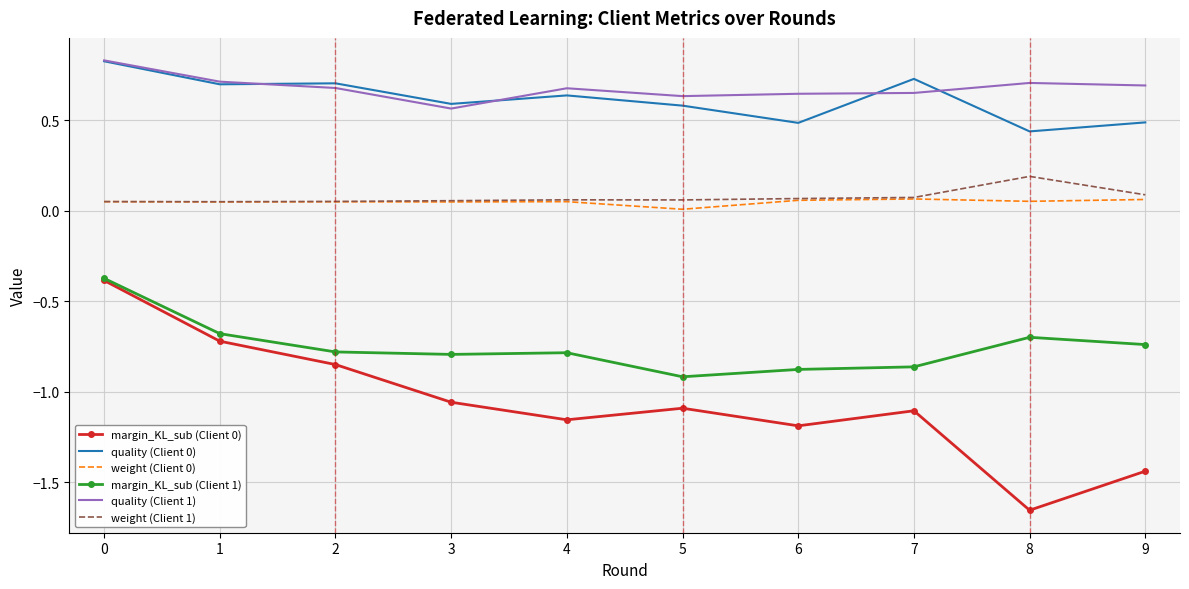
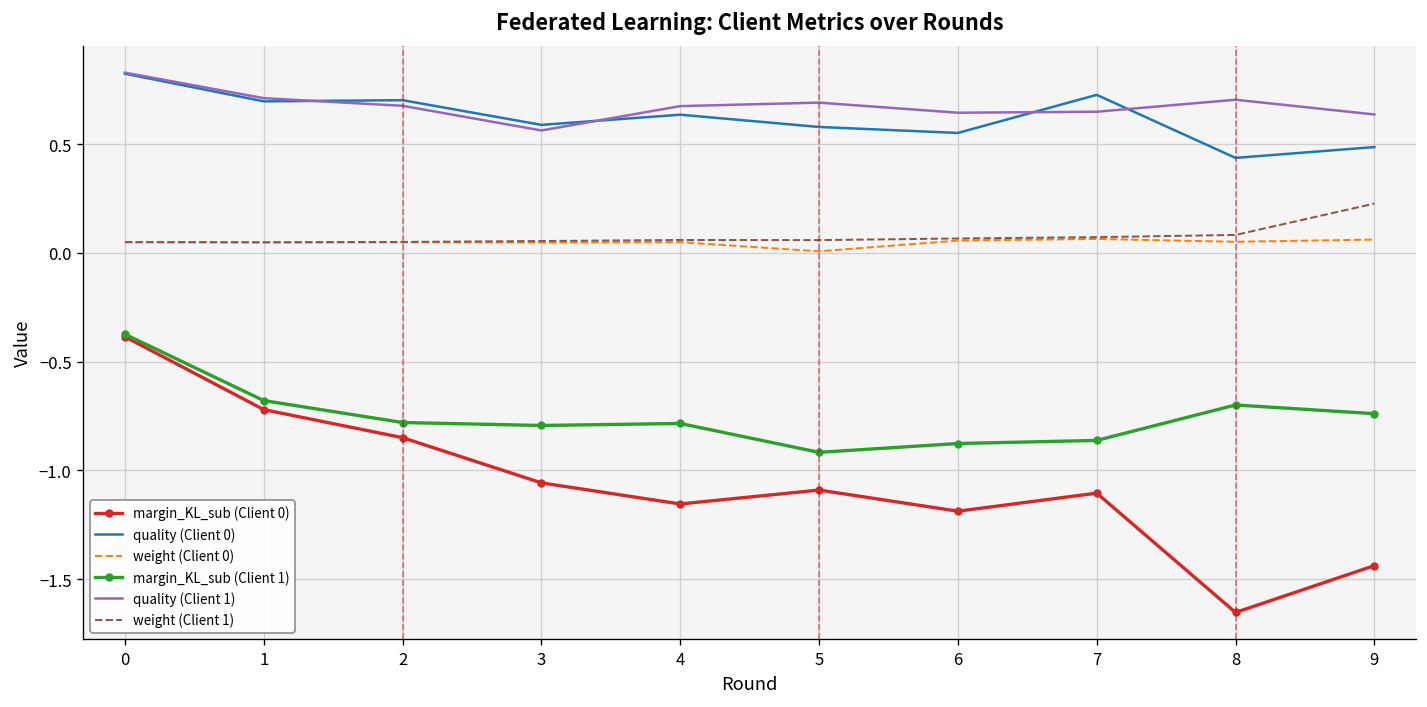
  {
    "margin_KL_sub (Client 0)": {
      "1": -0.72,
      "2": -0.85,
      "3": -1.06,
      "4": -1.15,
      "5": -1.09,
      "6": -1.19,
      "7": -1.10,
      "8": -1.65,
      "9": -1.44
    },
    "quality (Client 0)": {
      "1": 0.70,
      "2": 0.70,
      "3": 0.59,
      "4": 0.64,
      "5": 0.58,
-     "6": 0.48,
+     "6": 0.55,
      "7": 0.73,
      "8": 0.44,
      "9": 0.49
    },
    "weight (Client 0)": {
      "5": 0.01,
      "8": 0.05,
      "9": 0.06
    },
    "margin_KL_sub (Client 1)": {
      "1": -0.68,
      "2": -0.78,
      "3": -0.79,
      "4": -0.78,
      "5": -0.92,
      "6": -0.88,
      "7": -0.86,
      "8": -0.70,
      "9": -0.74
    },
    "quality (Client 1)": {
      "1": 0.71,
      "2": 0.68,
      "3": 0.56,
      "4": 0.68,
-     "5": 0.63,
+     "5": 0.69,
      "6": 0.65,
      "7": 0.65,
      "8": 0.70,
-     "9": 0.69
+     "9": 0.64
    },
    "weight (Client 1)": {
      "5": 0.06,
-     "8": 0.19,
-     "9": 0.09
+     "8": 0.08,
+     "9": 0.23
    }
  }
